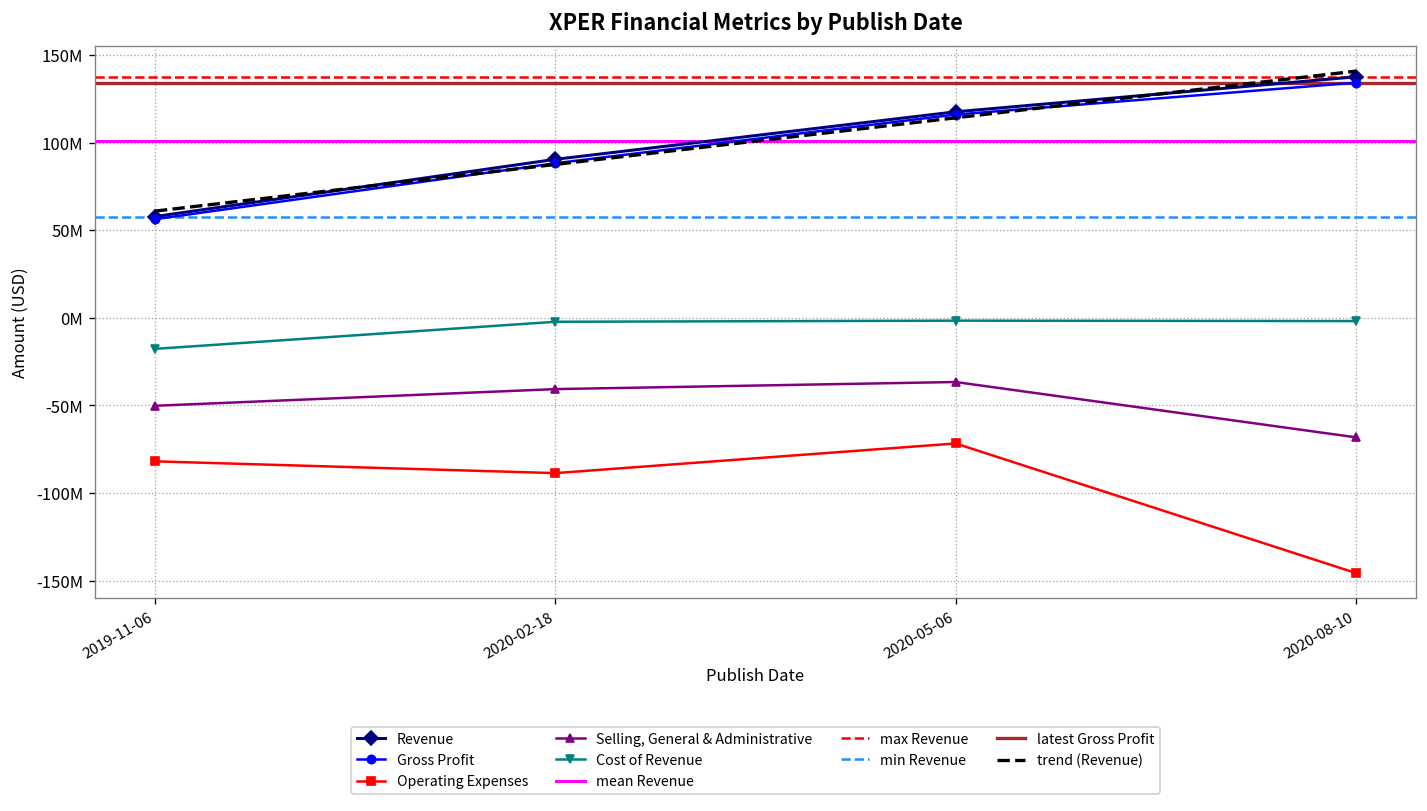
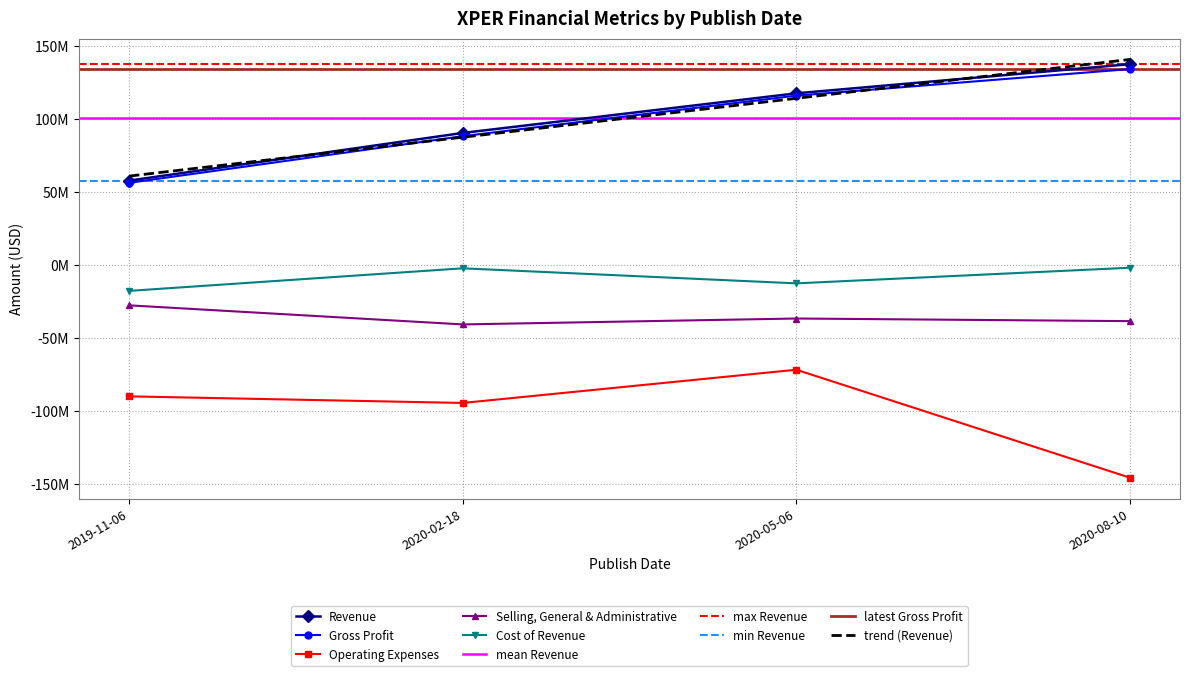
  {
    "Revenue": {
      "2020-02-18": 91000000,
      "2020-08-10": 138000000
    },
    "Gross Profit": {
      "2020-08-10": 134000000
    },
    "Operating Expenses": {
-     "2019-11-06": -82000000,
-     "2020-02-18": -89000000,
+     "2019-11-06": -90000000,
+     "2020-02-18": -94000000,
      "2020-05-06": -72000000,
      "2020-08-10": -146000000
    },
    "Selling, General & Administrative": {
-     "2019-11-06": -50000000,
+     "2019-11-06": -28000000,
      "2020-02-18": -41000000,
      "2020-05-06": -37000000,
-     "2020-08-10": -68000000
+     "2020-08-10": -38000000
    },
    "Cost of Revenue": {
      "2019-11-06": -18000000,
      "2020-02-18": -2000000,
-     "2020-05-06": -2000000,
+     "2020-05-06": -13000000,
      "2020-08-10": -2000000
    },
    "trend (Revenue)": {
      "2019-11-06": 61000000,
      "2020-05-06": 114000000,
      "2020-08-10": 141000000
    }
  }
